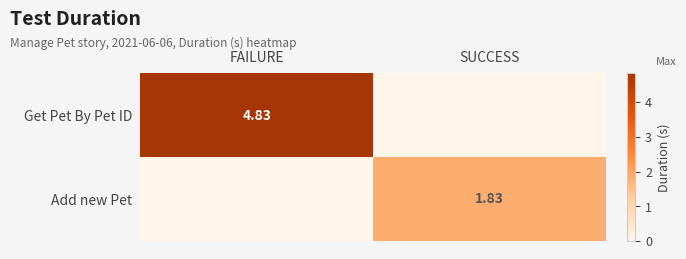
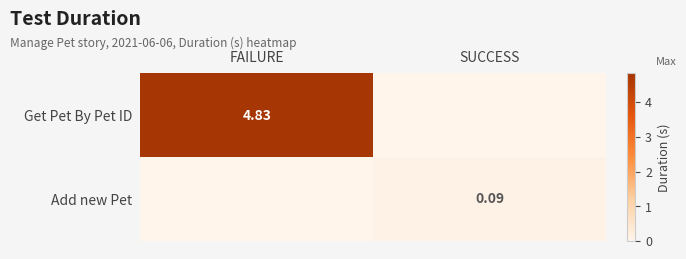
  {
    "Get Pet By Pet ID": {
      "FAILURE": 4.83
    },
    "Add new Pet": {
-     "SUCCESS": 1.83
+     "SUCCESS": 0.09
    }
  }
